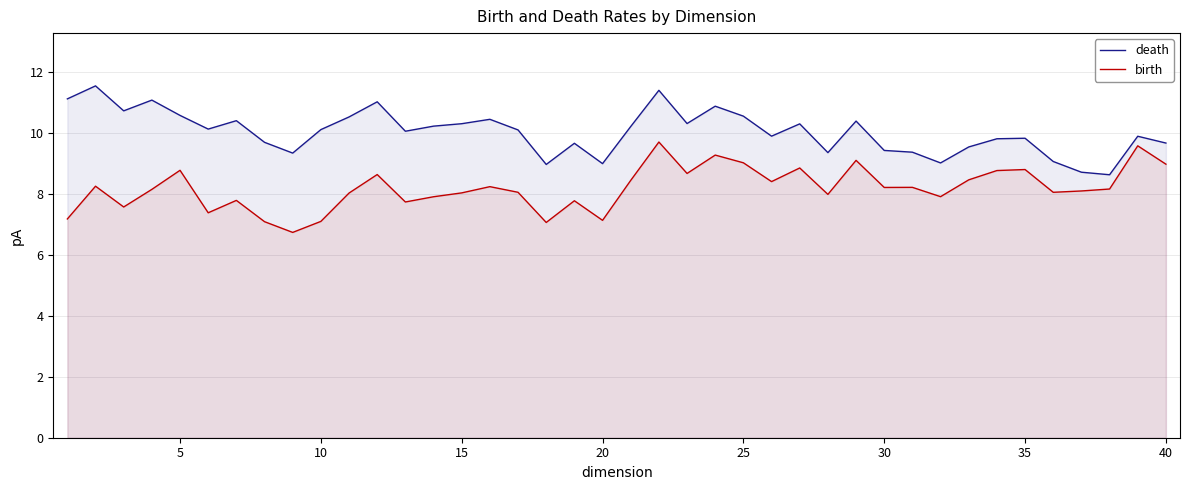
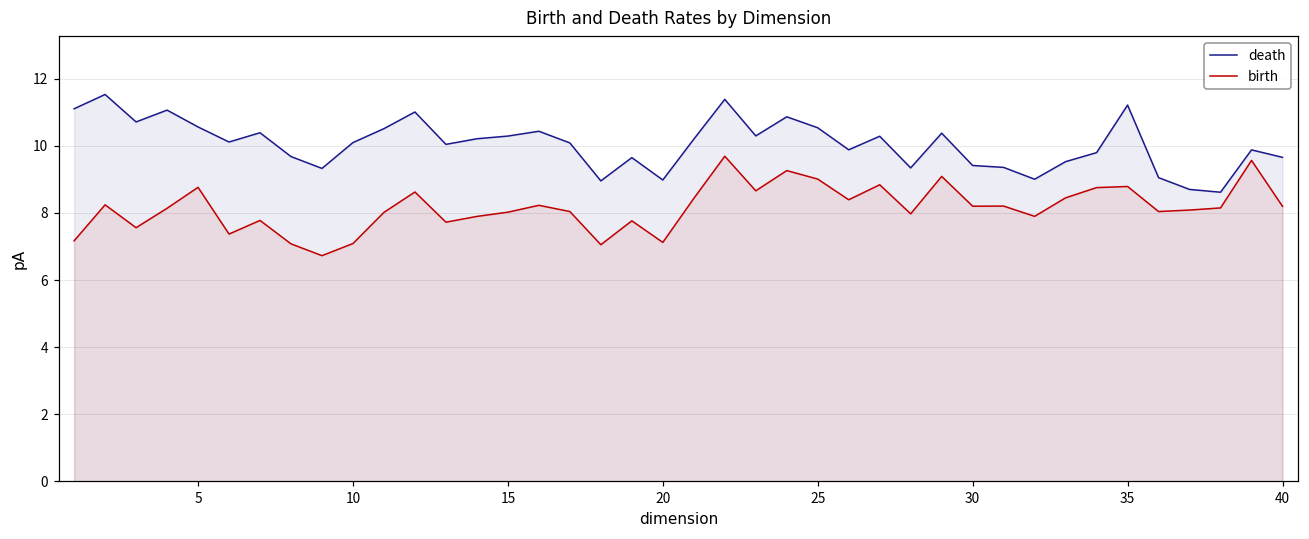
  {
    "death": {
      "5": 10.6,
      "10": 10.1,
      "15": 10.3,
      "20": 9.0,
      "25": 10.5,
      "30": 9.4,
-     "35": 9.8,
+     "35": 11.2,
      "40": 9.7
    },
    "birth": {
      "5": 8.8,
      "10": 7.1,
      "15": 8.0,
      "20": 7.1,
      "25": 9.0,
      "30": 8.2,
      "35": 8.8,
-     "40": 9.0
+     "40": 8.2
    }
  }
